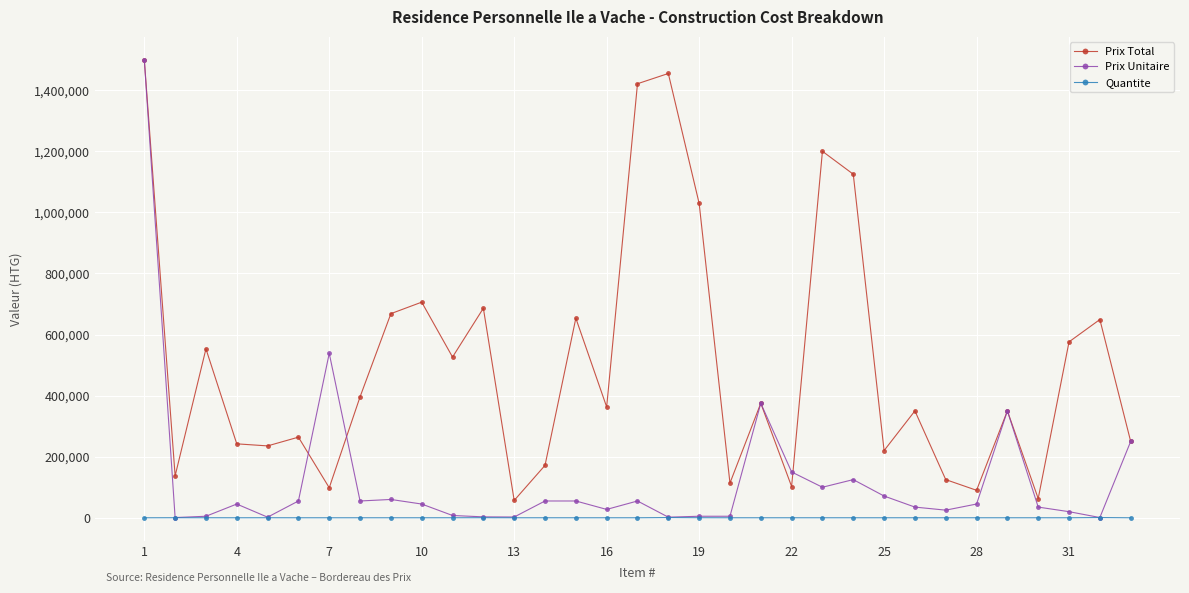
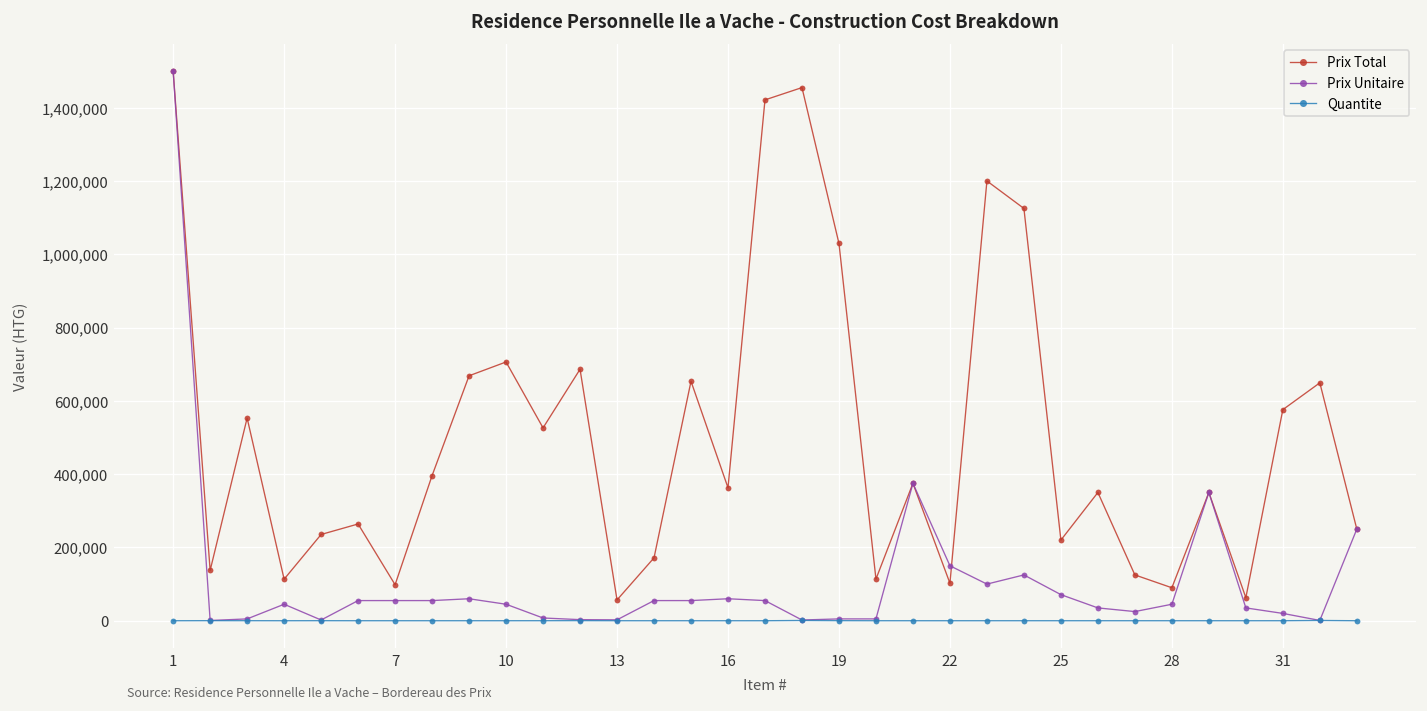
  {
    "Prix Total": {
-     "4": "240,000",
+     "4": "110,000",
      "7": "100,000",
      "10": "710,000",
      "13": "60,000",
      "16": "360,000",
      "19": "1,030,000",
      "22": "100,000",
      "25": "220,000",
      "28": "90,000",
      "31": "580,000"
    },
    "Prix Unitaire": {
      "4": "50,000",
-     "7": "540,000",
+     "7": "60,000",
      "10": "50,000",
-     "16": "30,000",
+     "16": "60,000",
      "22": "150,000",
      "25": "70,000",
      "28": "50,000",
      "31": "20,000"
    },
    "Quantite": {
      "1": "0",
      "4": "0",
      "7": "0",
      "10": "0",
      "16": "0",
      "22": "0",
      "25": "0",
      "28": "0",
      "31": "0"
    }
  }
